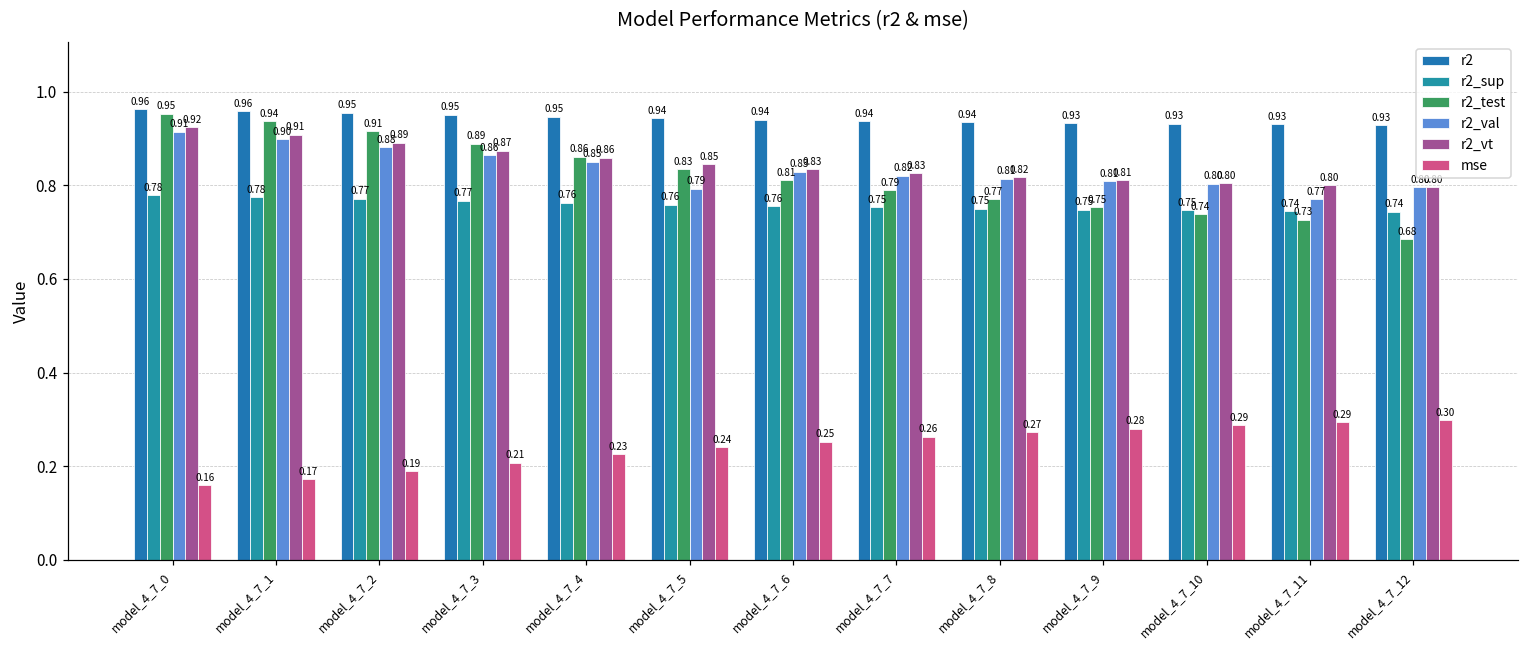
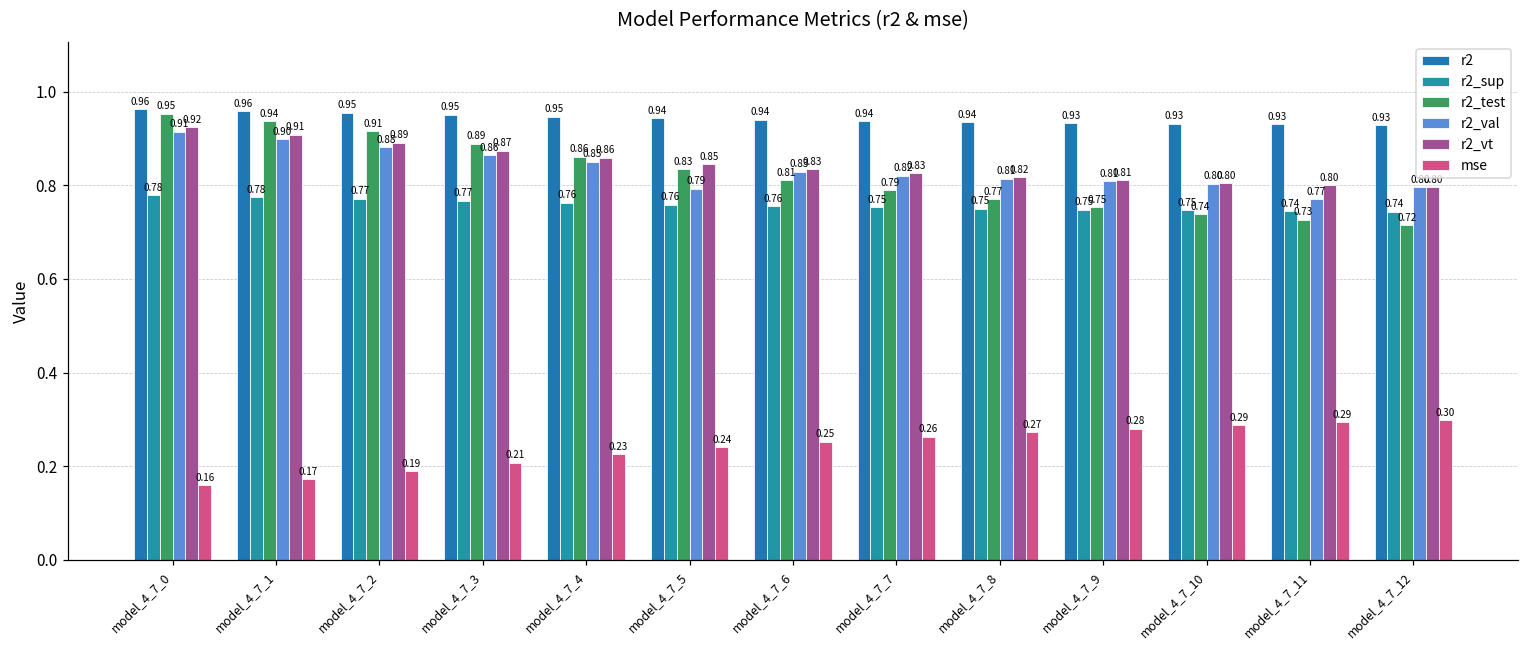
  {
    "r2_test": {
      "model_4_7_0": 0.95,
      "model_4_7_1": 0.94,
      "model_4_7_2": 0.91,
      "model_4_7_3": 0.89,
      "model_4_7_5": 0.83,
      "model_4_7_6": 0.81,
      "model_4_7_7": 0.79,
      "model_4_7_8": 0.77,
      "model_4_7_11": 0.73,
-     "model_4_7_12": 0.68
+     "model_4_7_12": 0.72
    },
    "r2_val": {
      "model_4_7_5": 0.79,
      "model_4_7_11": 0.77
    }
  }
